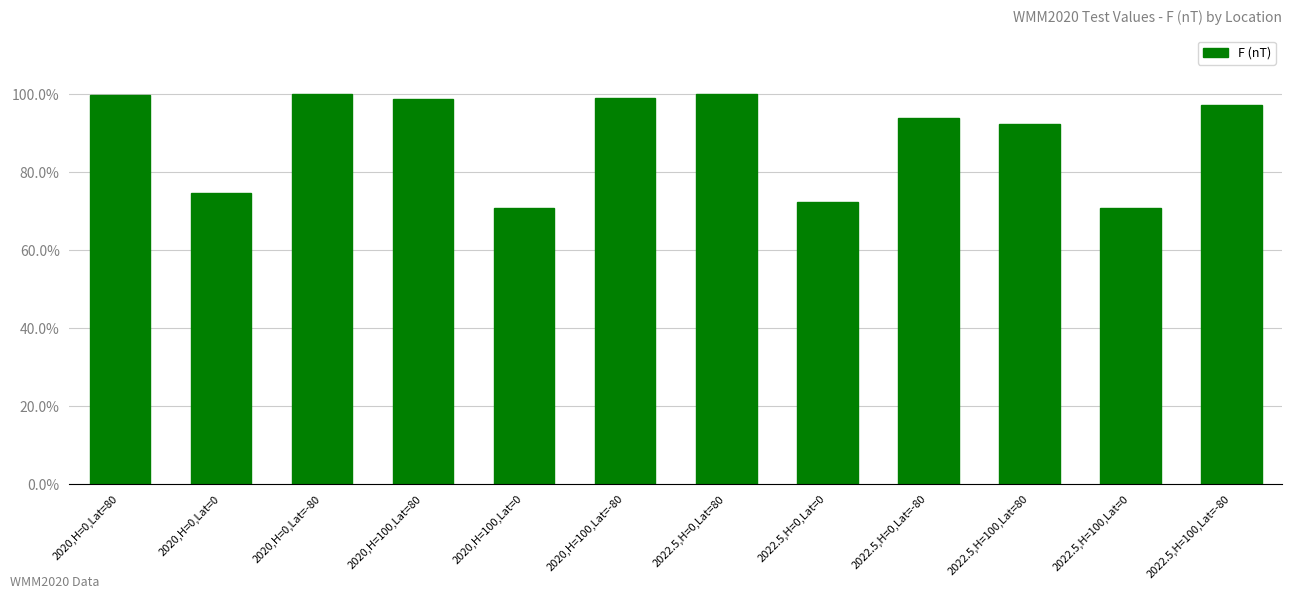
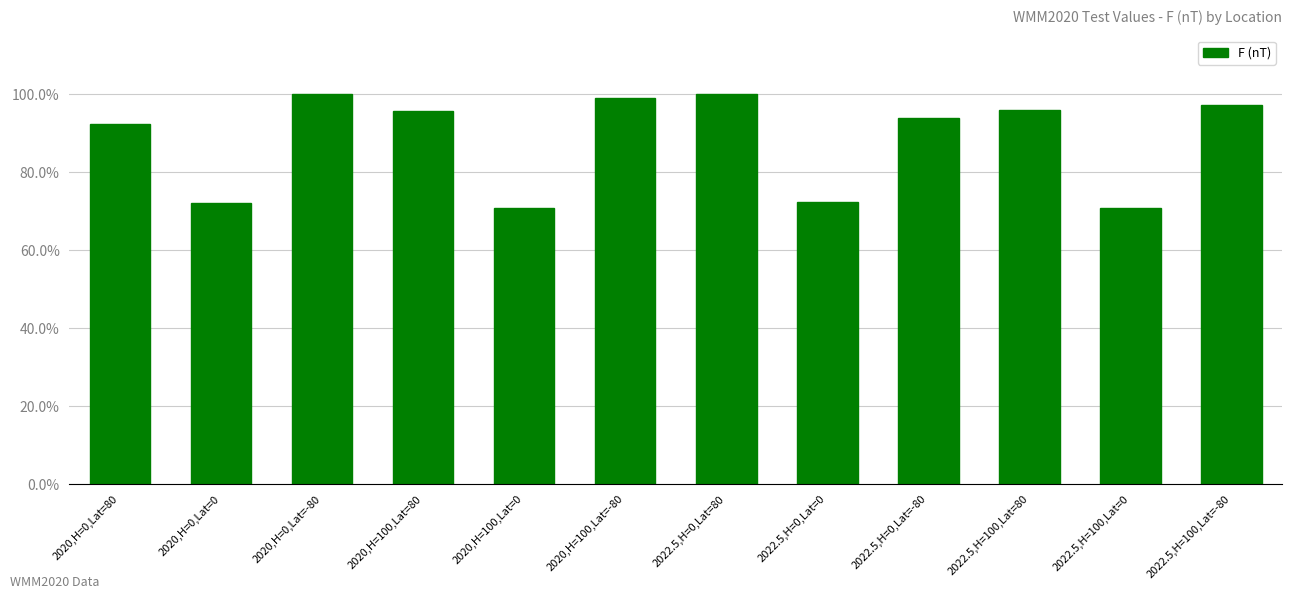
  {
-   "2020,H=0,Lat=80": "100%",
-   "2020,H=0,Lat=0": "75%",
+   "2020,H=0,Lat=80": "92%",
+   "2020,H=0,Lat=0": "72%",
    "2020,H=0,Lat=-80": "100%",
-   "2020,H=100,Lat=80": "99%",
+   "2020,H=100,Lat=80": "96%",
    "2020,H=100,Lat=0": "71%",
    "2020,H=100,Lat=-80": "99%",
    "2022.5,H=0,Lat=80": "100%",
    "2022.5,H=0,Lat=0": "72%",
    "2022.5,H=0,Lat=-80": "94%",
-   "2022.5,H=100,Lat=80": "92%",
+   "2022.5,H=100,Lat=80": "96%",
    "2022.5,H=100,Lat=0": "71%",
    "2022.5,H=100,Lat=-80": "97%"
  }
